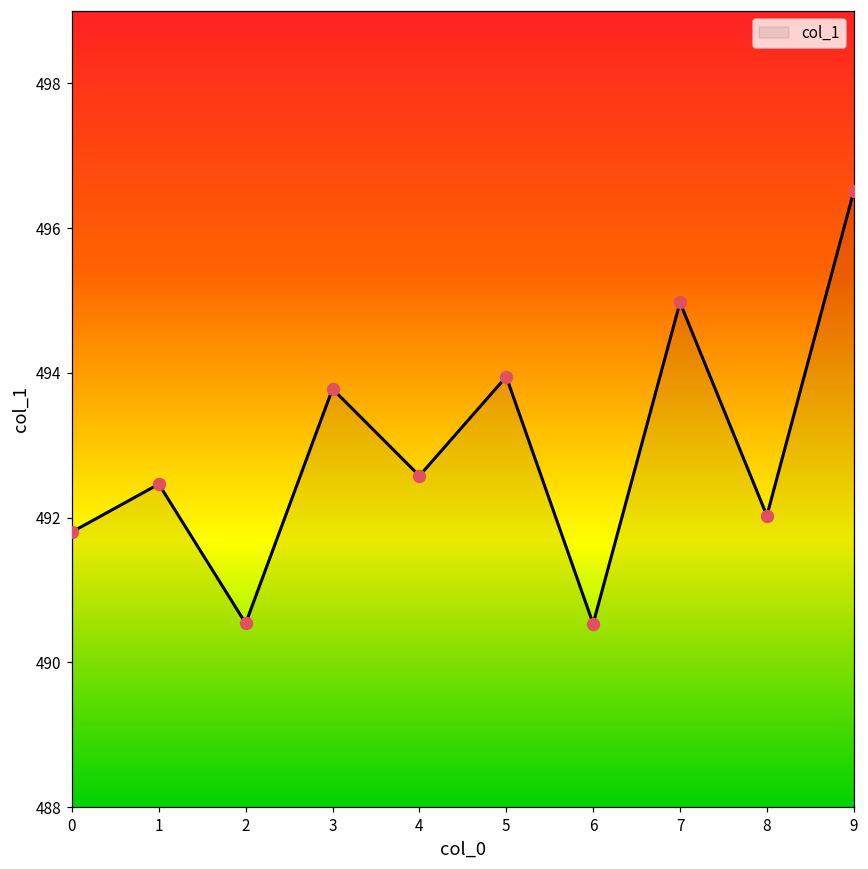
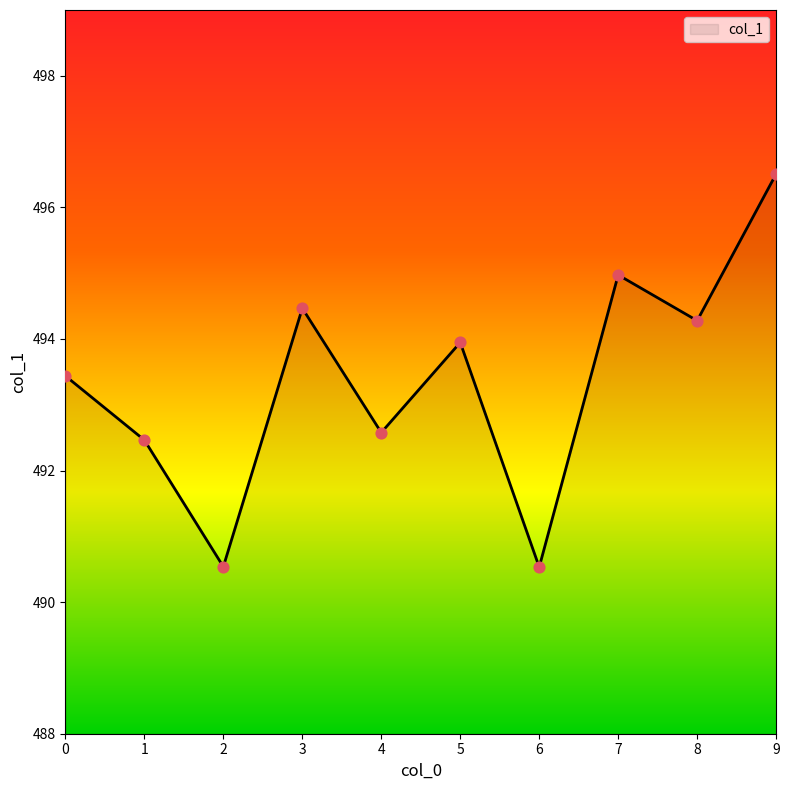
  {
-   "0": 491.8,
+   "0": 493.4,
    "1": 492.5,
    "2": 490.5,
-   "3": 493.8,
+   "3": 494.5,
    "4": 492.6,
    "5": 493.9,
    "6": 490.5,
    "7": 495.0,
-   "8": 492.0,
+   "8": 494.3,
    "9": 496.5
  }
